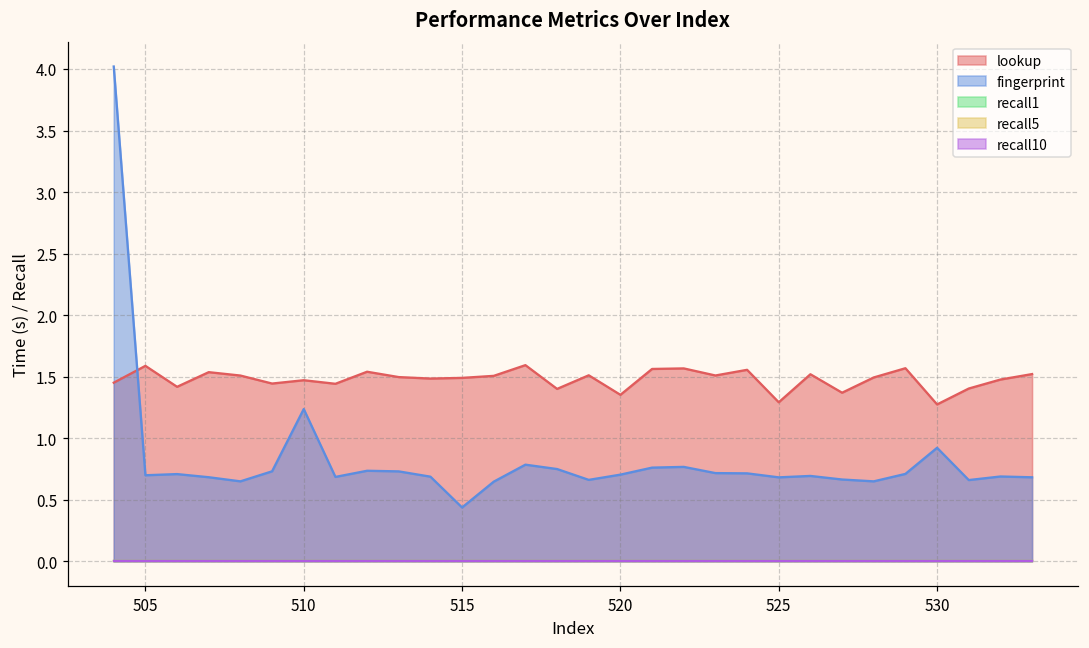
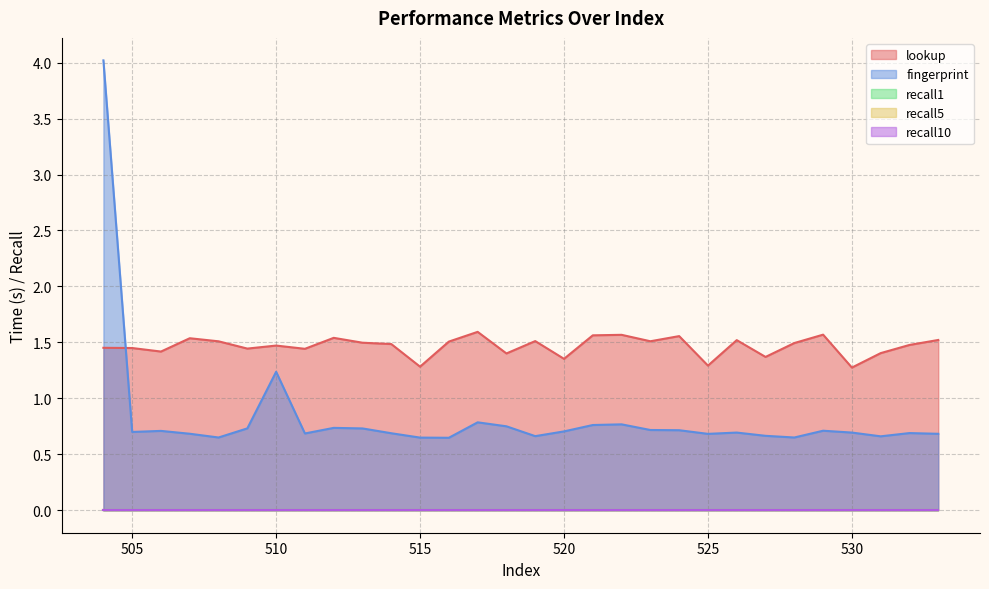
  {
    "lookup": {
-     "505": 1.59,
+     "505": 1.45,
      "510": 1.47,
-     "515": 1.49,
+     "515": 1.28,
      "520": 1.35,
      "525": 1.29,
      "530": 1.27
    },
    "fingerprint": {
      "505": 0.70,
      "510": 1.24,
-     "515": 0.44,
+     "515": 0.65,
      "520": 0.70,
      "525": 0.68,
-     "530": 0.92
+     "530": 0.69
    },
    "recall10": {
      "505": 0.00,
      "510": 0.00,
      "515": 0.00,
      "520": 0.00,
      "525": 0.00,
      "530": 0.00
    }
  }
